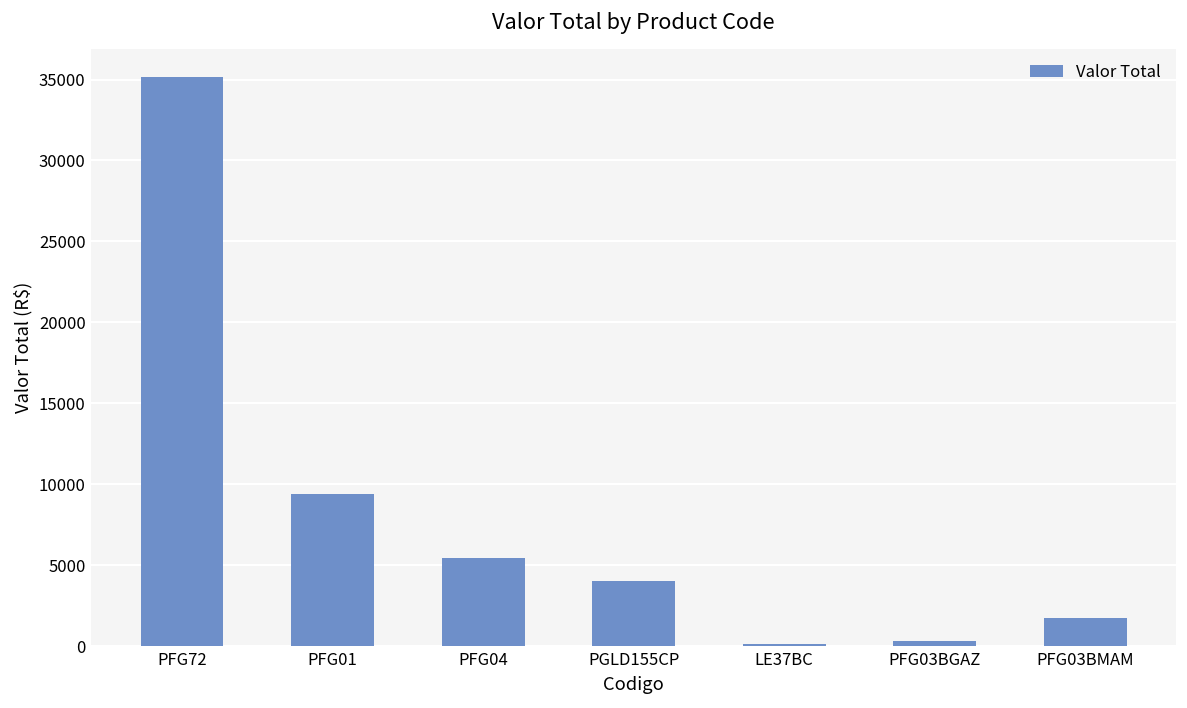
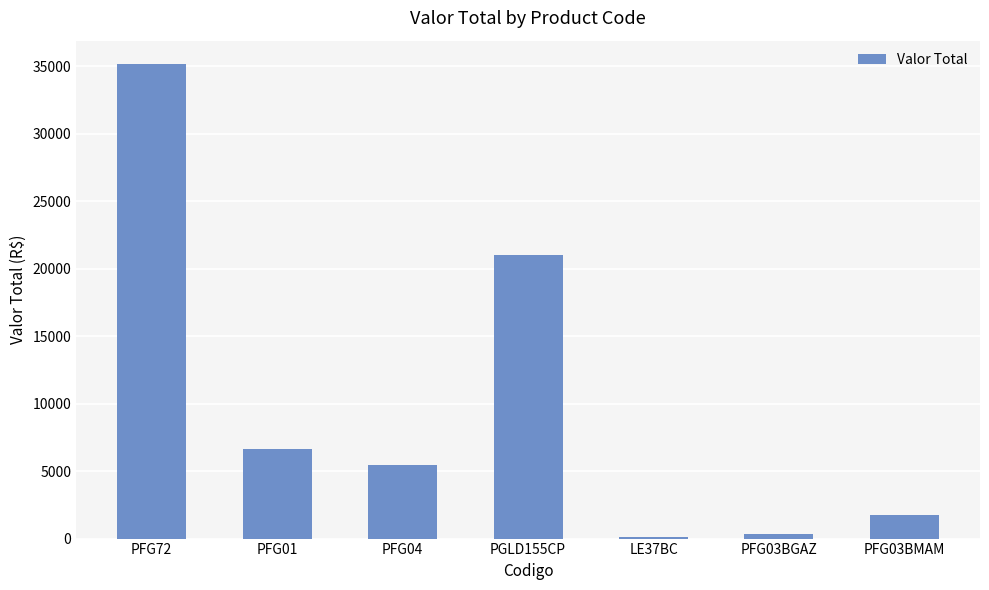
  {
    "PFG72": 35100,
-   "PFG01": 9400,
+   "PFG01": 6600,
    "PFG04": 5400,
-   "PGLD155CP": 4000,
+   "PGLD155CP": 21000,
    "PFG03BGAZ": 300,
    "PFG03BMAM": 1800
  }
